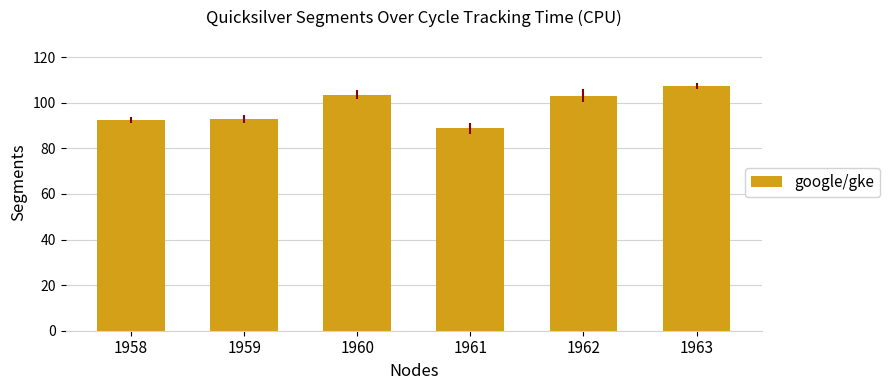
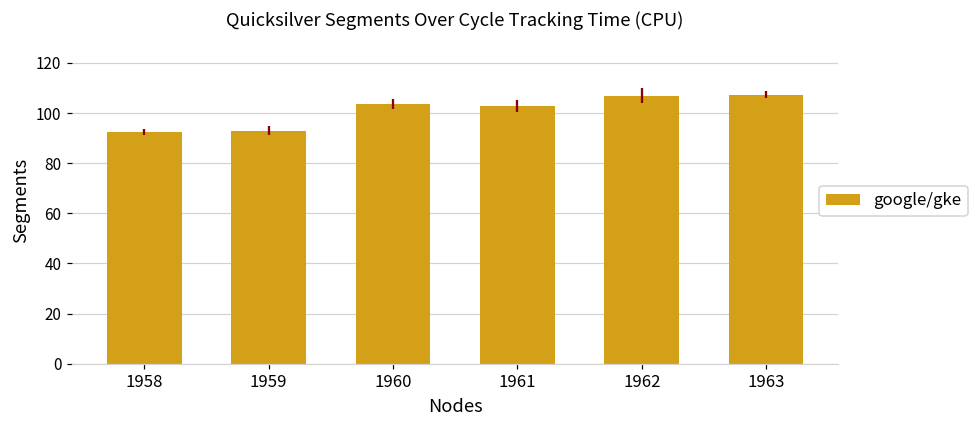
  {
    "1958": 92,
    "1959": 93,
    "1960": 104,
-   "1961": 89,
-   "1962": 103,
+   "1961": 103,
+   "1962": 107,
    "1963": 107
  }
